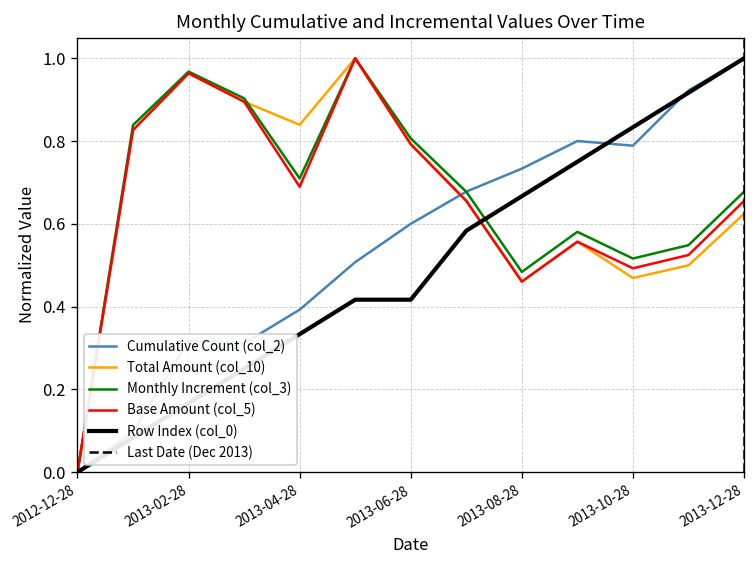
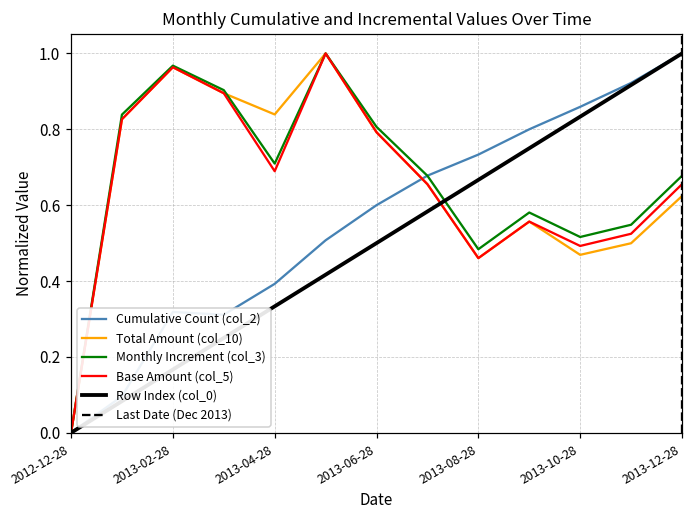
  {
    "Cumulative Count (col_2)": {
      "2013-02-28": 0.32,
      "2013-04-28": 0.39,
      "2013-06-28": 0.60,
      "2013-08-28": 0.73,
-     "2013-10-28": 0.79
+     "2013-10-28": 0.86
    },
    "Total Amount (col_10)": {
      "2013-04-28": 0.84,
      "2013-10-28": 0.47,
      "2013-12-28": 0.62
    },
    "Monthly Increment (col_3)": {
      "2013-04-28": 0.71,
      "2013-06-28": 0.81,
      "2013-08-28": 0.48,
      "2013-10-28": 0.52,
      "2013-12-28": 0.68
    },
    "Base Amount (col_5)": {
      "2013-04-28": 0.69,
      "2013-10-28": 0.49,
      "2013-12-28": 0.66
    },
    "Row Index (col_0)": {
      "2013-04-28": 0.33,
-     "2013-06-28": 0.42,
+     "2013-06-28": 0.50,
      "2013-08-28": 0.67,
      "2013-10-28": 0.83
    }
  }
